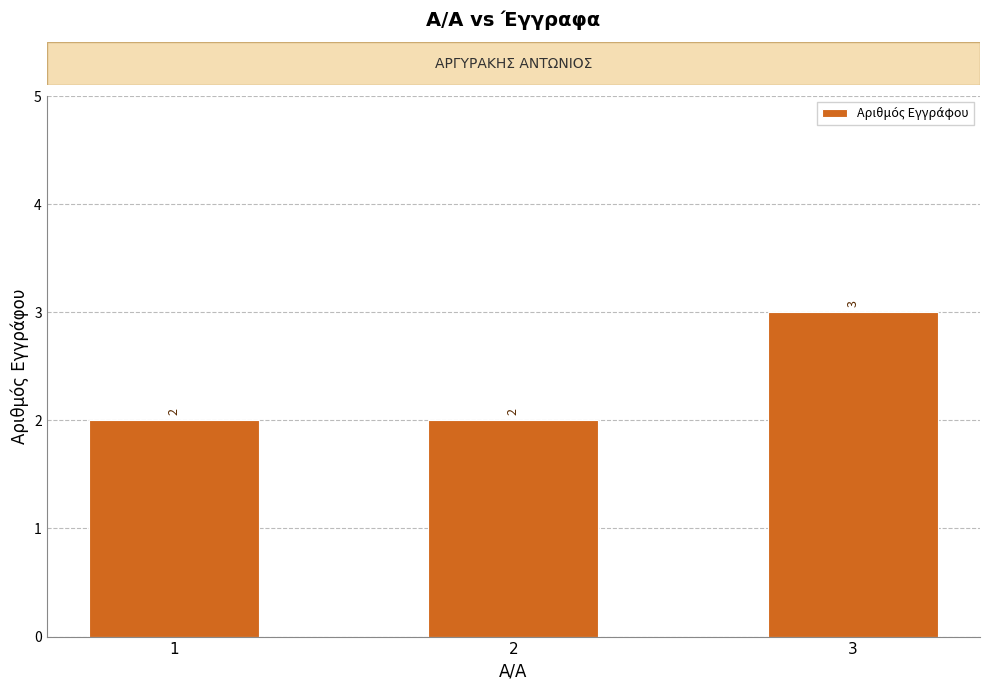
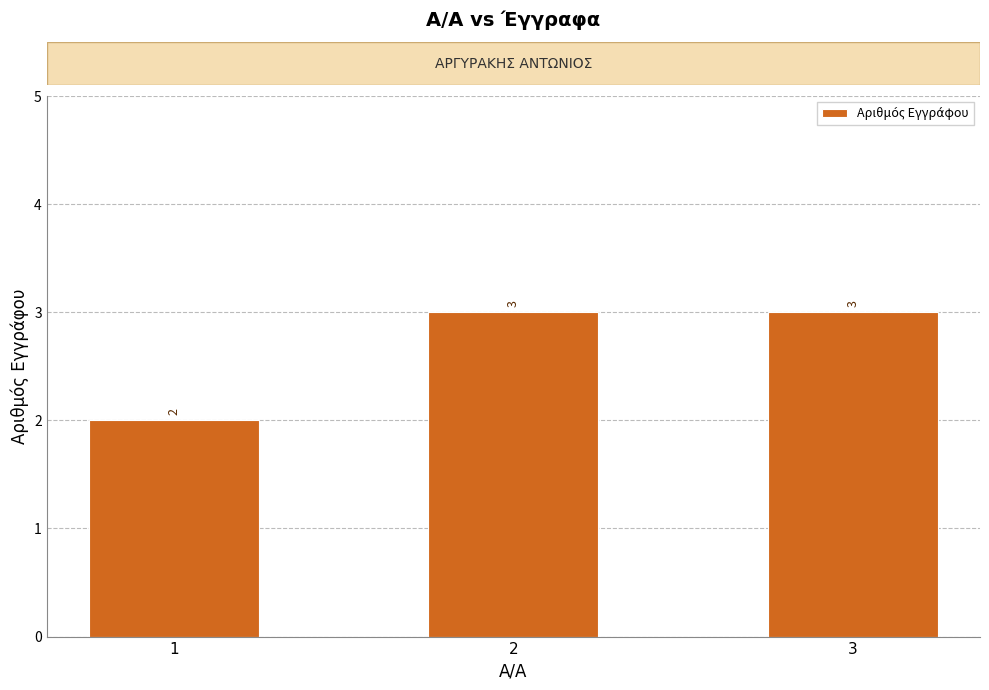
  {
    "1": 2,
-   "2": 2,
+   "2": 3,
    "3": 3
  }
